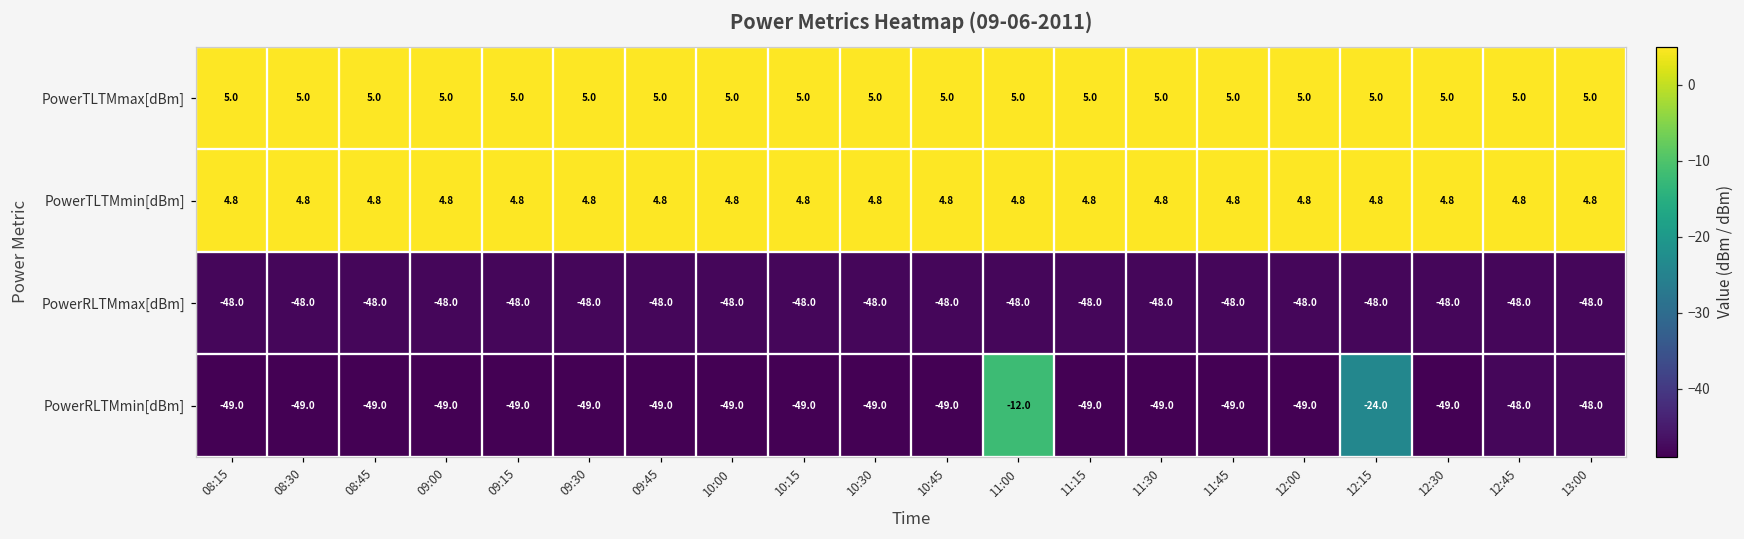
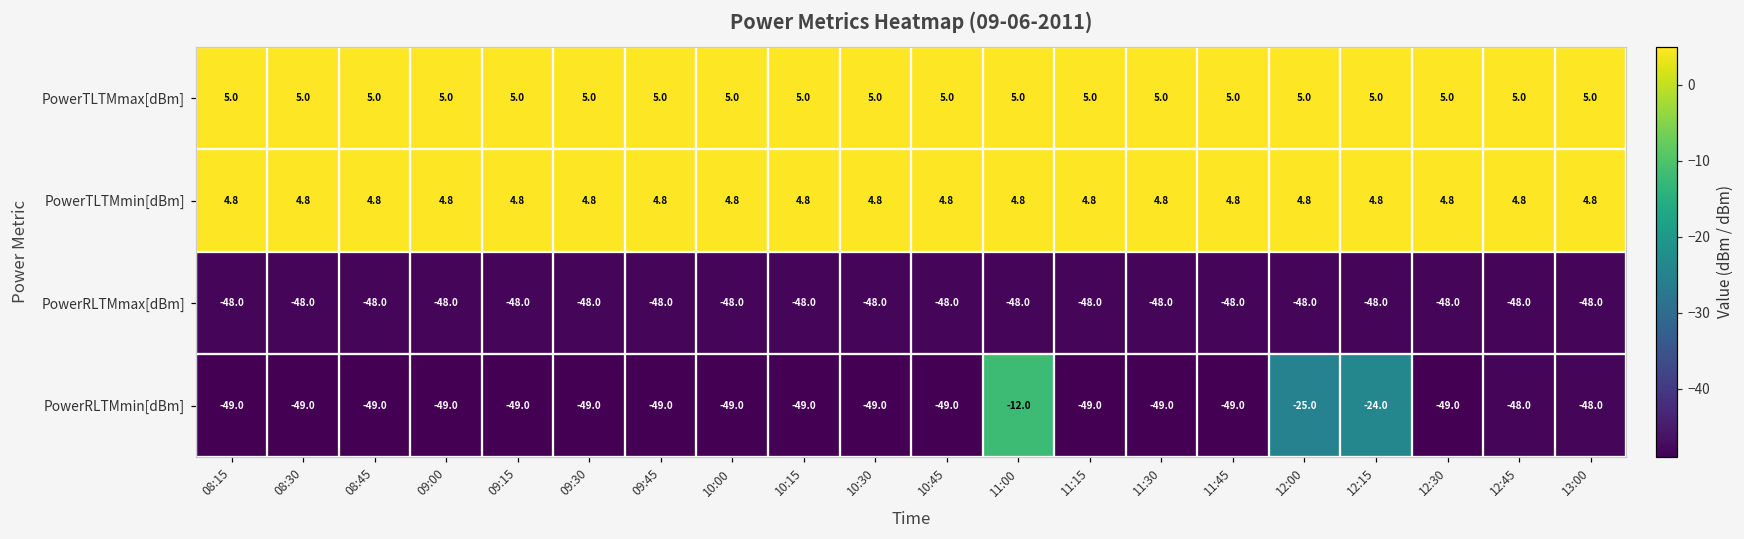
  {
    "PowerTLTMmax[dBm]": {
      "08:15": 5.0,
      "08:30": 5.0,
      "08:45": 5.0,
      "09:00": 5.0,
      "09:15": 5.0,
      "09:30": 5.0,
      "09:45": 5.0,
      "10:00": 5.0,
      "10:15": 5.0,
      "10:30": 5.0,
      "10:45": 5.0,
      "11:00": 5.0,
      "11:15": 5.0,
      "11:30": 5.0,
      "11:45": 5.0,
      "12:00": 5.0,
      "12:15": 5.0,
      "12:30": 5.0,
      "12:45": 5.0,
      "13:00": 5.0
    },
    "PowerTLTMmin[dBm]": {
      "08:15": 4.8,
      "08:30": 4.8,
      "08:45": 4.8,
      "09:00": 4.8,
      "09:15": 4.8,
      "09:30": 4.8,
      "09:45": 4.8,
      "10:00": 4.8,
      "10:15": 4.8,
      "10:30": 4.8,
      "10:45": 4.8,
      "11:00": 4.8,
      "11:15": 4.8,
      "11:30": 4.8,
      "11:45": 4.8,
      "12:00": 4.8,
      "12:15": 4.8,
      "12:30": 4.8,
      "12:45": 4.8,
      "13:00": 4.8
    },
    "PowerRLTMmax[dBm]": {
      "08:15": -48.0,
      "08:30": -48.0,
      "08:45": -48.0,
      "09:00": -48.0,
      "09:15": -48.0,
      "09:30": -48.0,
      "09:45": -48.0,
      "10:00": -48.0,
      "10:15": -48.0,
      "10:30": -48.0,
      "10:45": -48.0,
      "11:00": -48.0,
      "11:15": -48.0,
      "11:30": -48.0,
      "11:45": -48.0,
      "12:00": -48.0,
      "12:15": -48.0,
      "12:30": -48.0,
      "12:45": -48.0,
      "13:00": -48.0
    },
    "PowerRLTMmin[dBm]": {
      "08:15": -49.0,
      "08:30": -49.0,
      "08:45": -49.0,
      "09:00": -49.0,
      "09:15": -49.0,
      "09:30": -49.0,
      "09:45": -49.0,
      "10:00": -49.0,
      "10:15": -49.0,
      "10:30": -49.0,
      "10:45": -49.0,
      "11:00": -12.0,
      "11:15": -49.0,
      "11:30": -49.0,
      "11:45": -49.0,
-     "12:00": -49.0,
+     "12:00": -25.0,
      "12:15": -24.0,
      "12:30": -49.0,
      "12:45": -48.0,
      "13:00": -48.0
    }
  }
